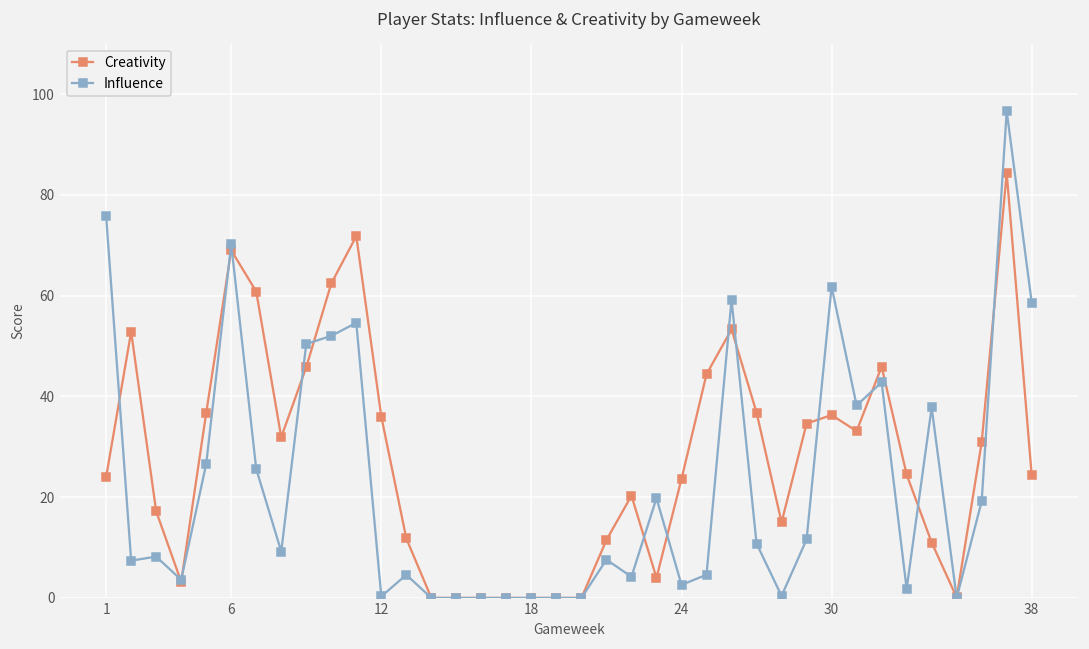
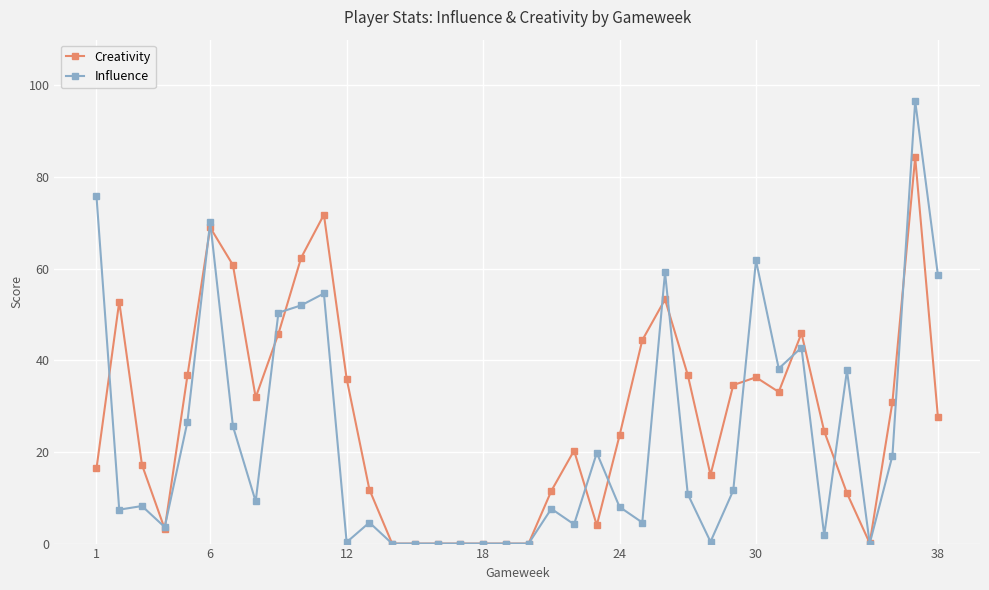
  {
    "Creativity": {
-     "1": 24,
+     "1": 16,
      "6": 69,
      "12": 36,
      "24": 24,
      "30": 36,
-     "38": 24
+     "38": 28
    },
    "Influence": {
      "1": 76,
      "6": 70,
      "12": 0,
-     "24": 3,
+     "24": 8,
      "30": 62,
      "38": 59
    }
  }
